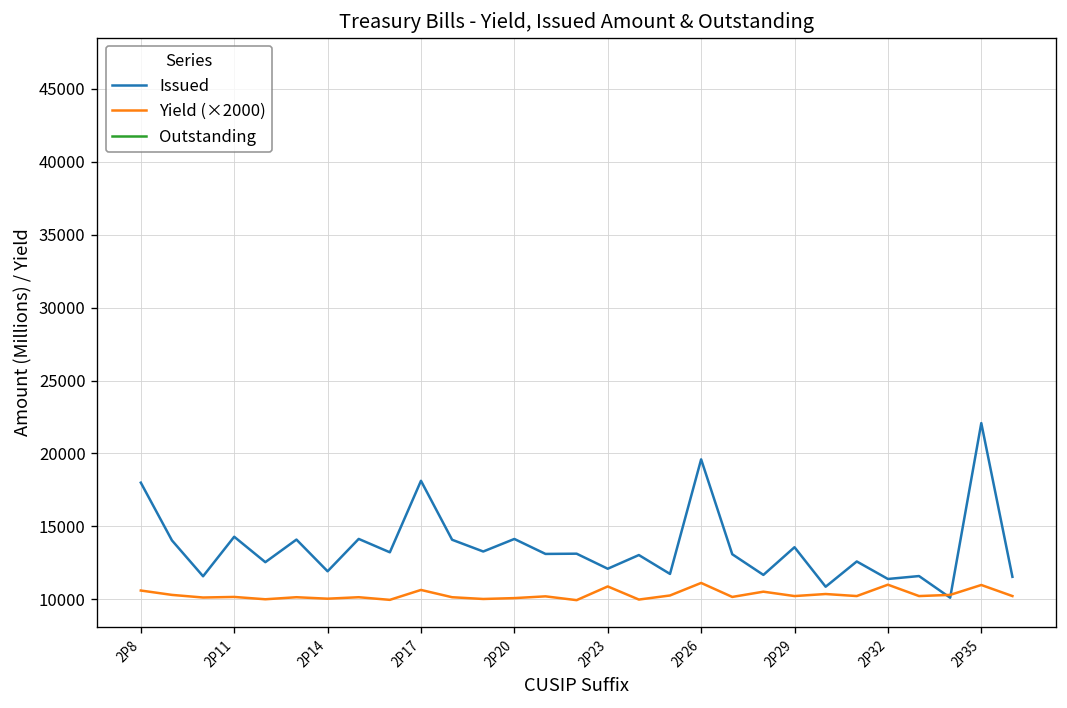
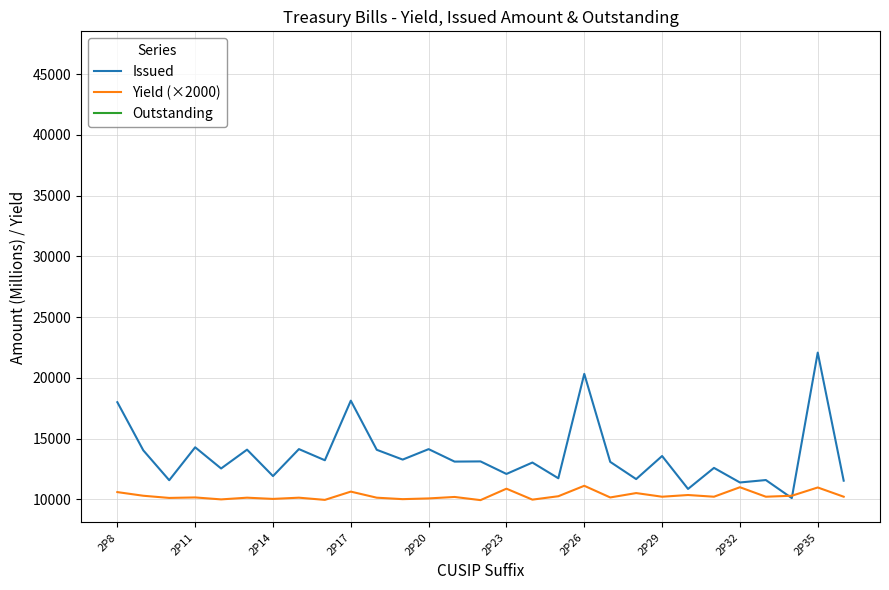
  {
    "Issued": {
      "2P8": 18000,
      "2P11": 14300,
      "2P14": 11900,
      "2P17": 18100,
      "2P20": 14100,
      "2P23": 12100,
-     "2P26": 19600,
+     "2P26": 20300,
      "2P29": 13600,
      "2P32": 11400,
      "2P35": 22100
    },
    "Yield (×2000)": {
      "2P8": 10600,
      "2P11": 10200,
      "2P14": 10000,
      "2P17": 10600,
      "2P20": 10100,
      "2P23": 10900,
      "2P26": 11100,
      "2P29": 10200,
      "2P32": 11000,
      "2P35": 11000
    },
    "Outstanding": {
      "2P11": 26800,
      "2P17": 46700,
      "2P20": 27200,
      "2P26": 44400,
      "2P29": 24400,
      "2P35": 41800
    }
  }
